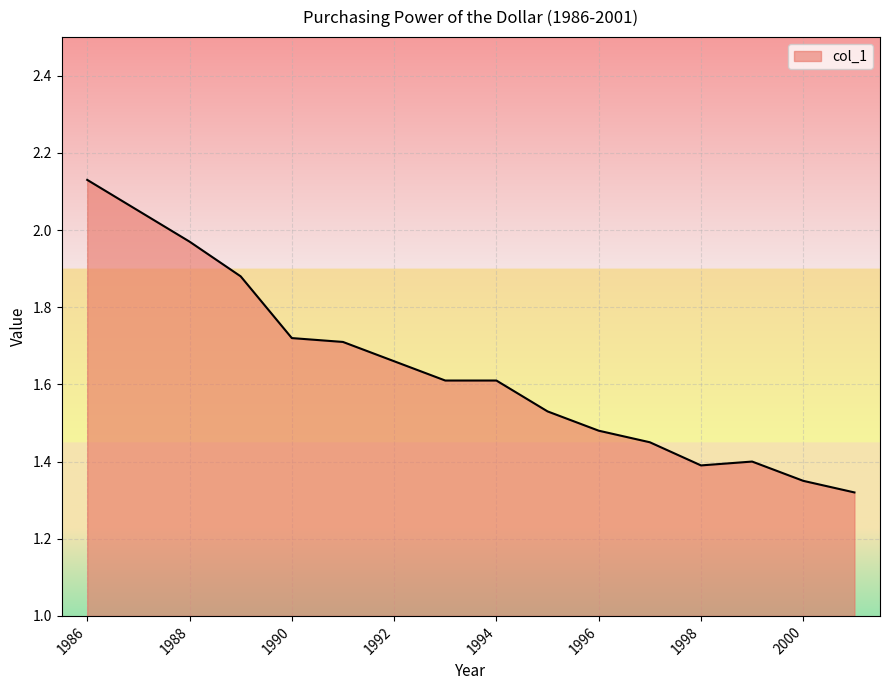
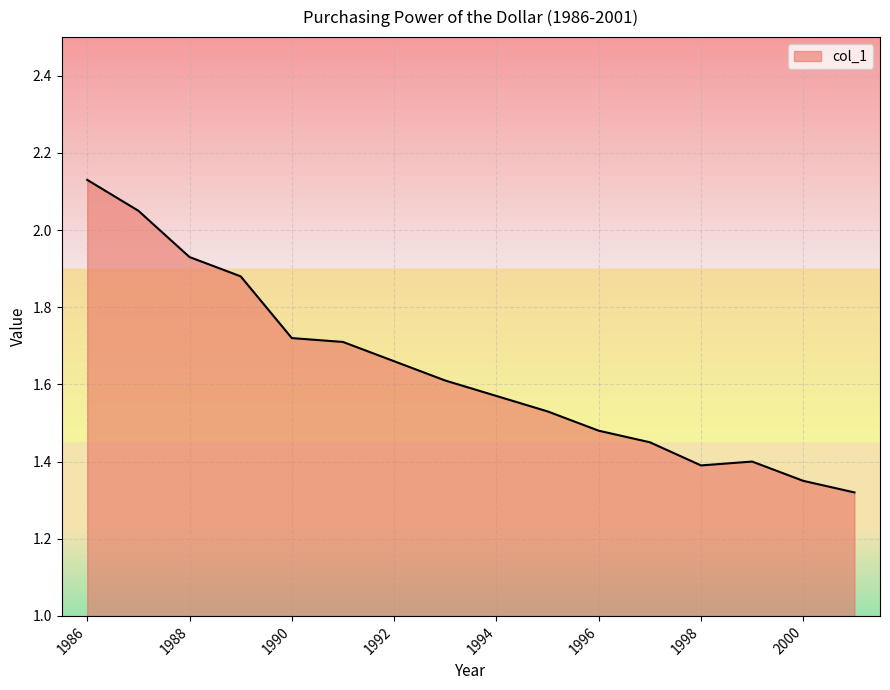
  {
    "1986": 2.13,
-   "1988": 1.97,
+   "1988": 1.93,
    "1990": 1.72,
    "1992": 1.66,
-   "1994": 1.61,
+   "1994": 1.57,
    "1996": 1.48,
    "1998": 1.39,
    "2000": 1.35
  }
